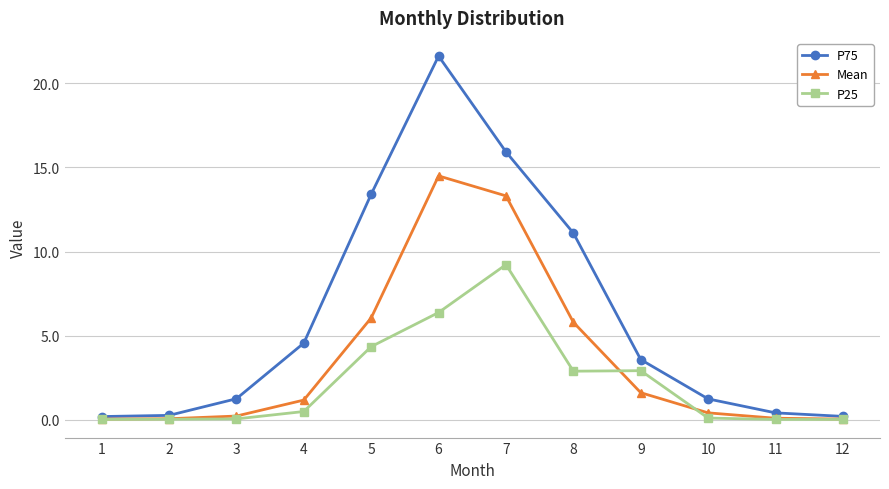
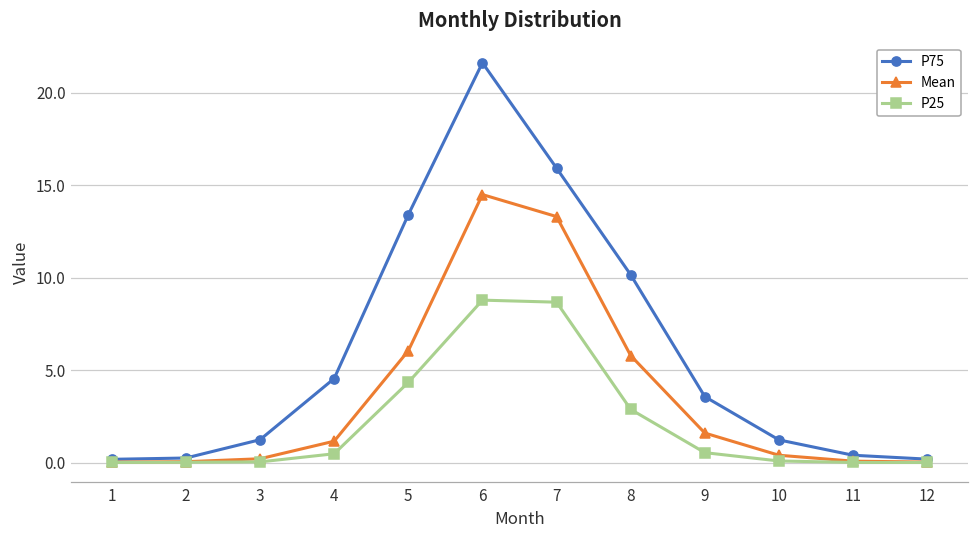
  {
    "P75": {
      "2": 0.3,
      "3": 1.2,
      "4": 4.6,
      "5": 13.4,
      "6": 21.6,
      "7": 15.9,
-     "8": 11.1,
+     "8": 10.2,
      "9": 3.6,
      "10": 1.2,
      "11": 0.4,
      "12": 0.2
    },
    "Mean": {
      "3": 0.2,
      "4": 1.2,
      "5": 6.1,
      "6": 14.5,
      "7": 13.3,
      "8": 5.8,
      "9": 1.6,
      "10": 0.4
    },
    "P25": {
      "3": 0.0,
      "4": 0.5,
      "5": 4.3,
-     "6": 6.4,
-     "7": 9.2,
+     "6": 8.8,
+     "7": 8.7,
      "8": 2.9,
-     "9": 2.9,
+     "9": 0.5,
      "10": 0.1
    }
  }
